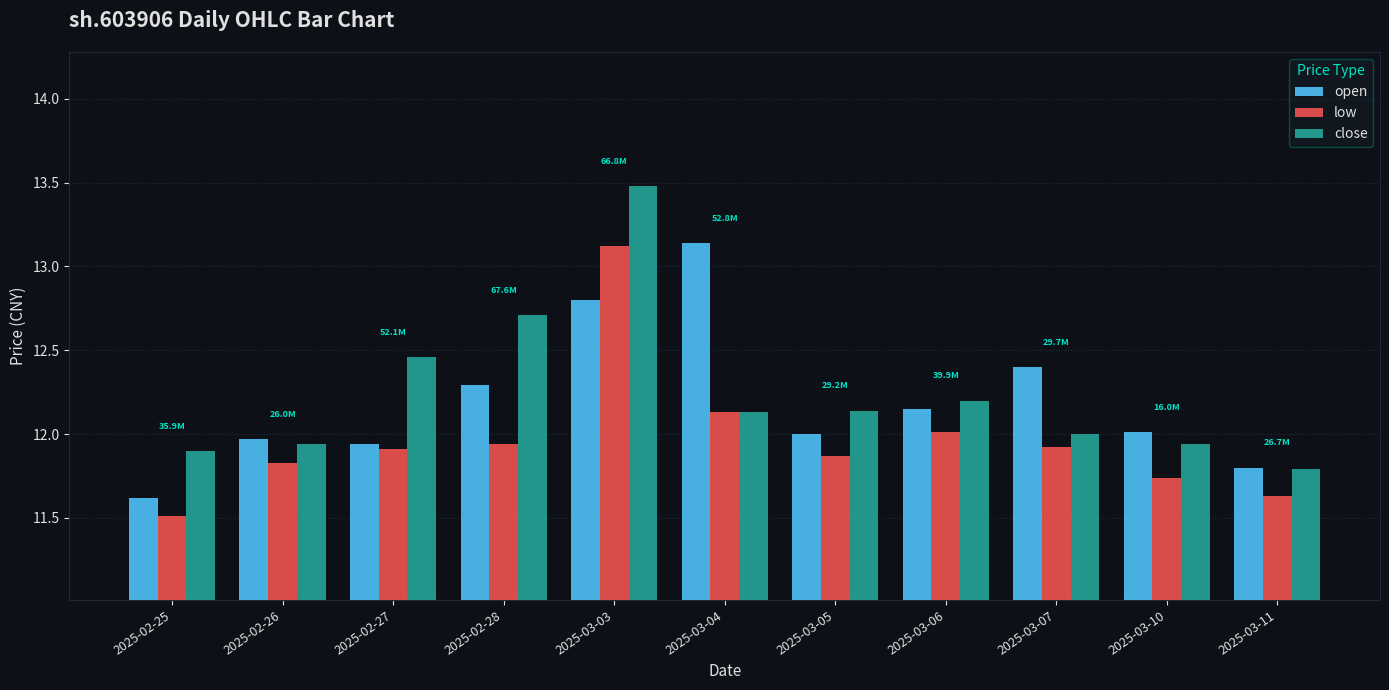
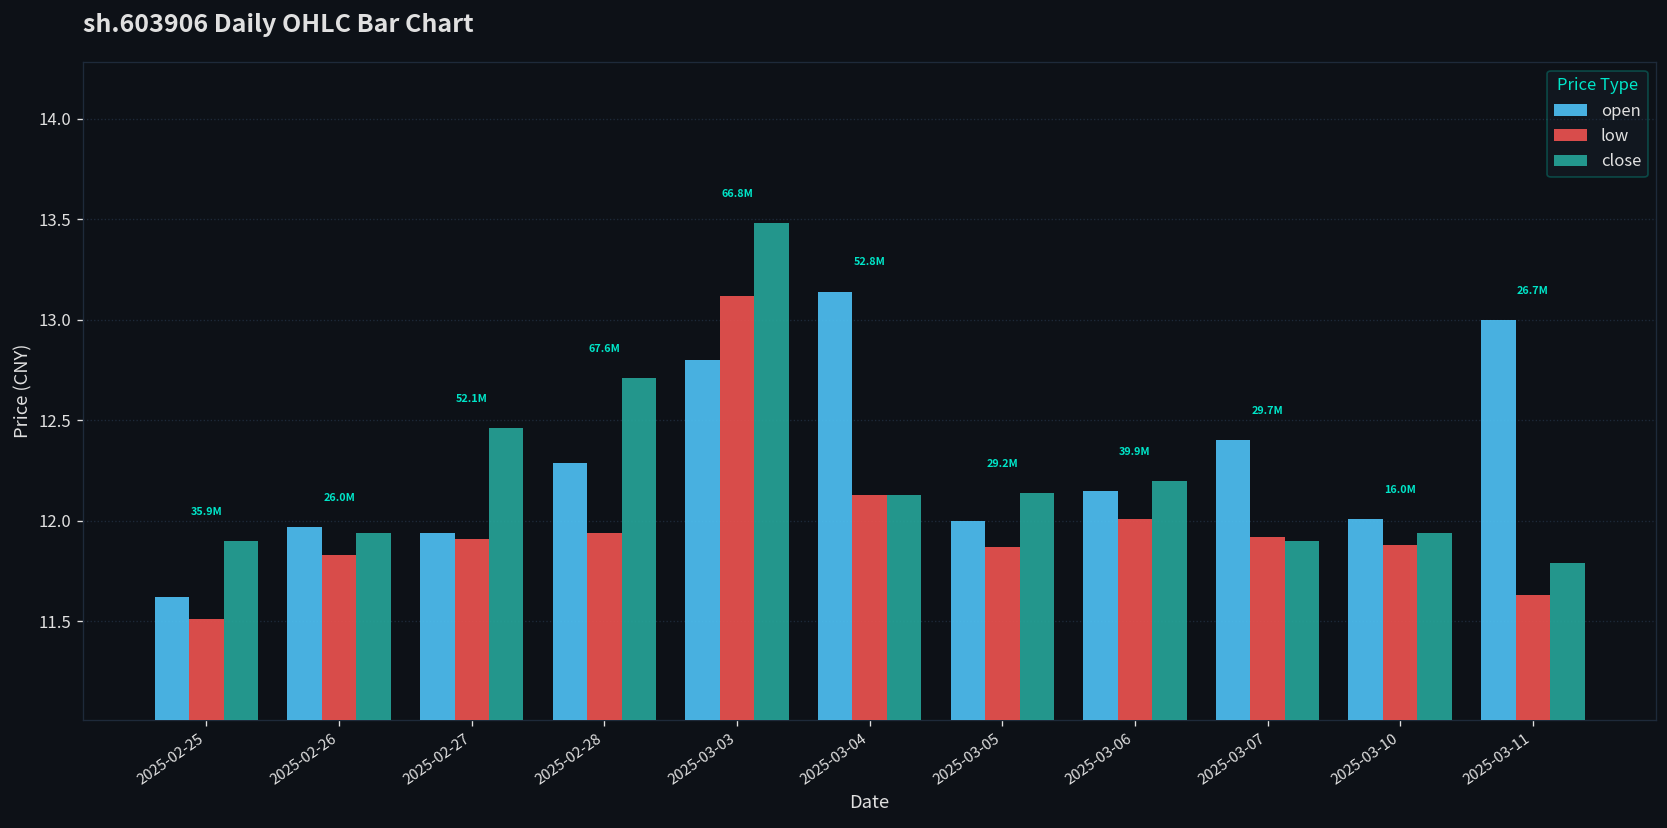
  {
    "open": {
      "2025-02-25": 11.62,
      "2025-02-26": 11.97,
      "2025-02-27": 11.94,
      "2025-02-28": 12.3,
      "2025-03-03": 12.8,
      "2025-03-04": 13.14,
      "2025-03-05": 12.0,
      "2025-03-06": 12.15,
      "2025-03-07": 12.4,
      "2025-03-10": 12.0,
-     "2025-03-11": 11.8
+     "2025-03-11": 13.0
    },
    "low": {
      "2025-02-25": 11.51,
      "2025-02-26": 11.83,
      "2025-02-27": 11.91,
      "2025-02-28": 11.94,
      "2025-03-03": 13.12,
      "2025-03-04": 12.13,
      "2025-03-05": 11.87,
      "2025-03-06": 12.01,
      "2025-03-07": 11.92,
-     "2025-03-10": 11.74,
+     "2025-03-10": 11.88,
      "2025-03-11": 11.63
    },
    "close": {
      "2025-02-25": 11.9,
      "2025-02-26": 11.94,
      "2025-02-27": 12.46,
      "2025-02-28": 12.7,
      "2025-03-03": 13.48,
      "2025-03-04": 12.13,
      "2025-03-05": 12.14,
      "2025-03-06": 12.2,
-     "2025-03-07": 12.0,
+     "2025-03-07": 11.9,
      "2025-03-10": 11.94,
      "2025-03-11": 11.8
    }
  }
